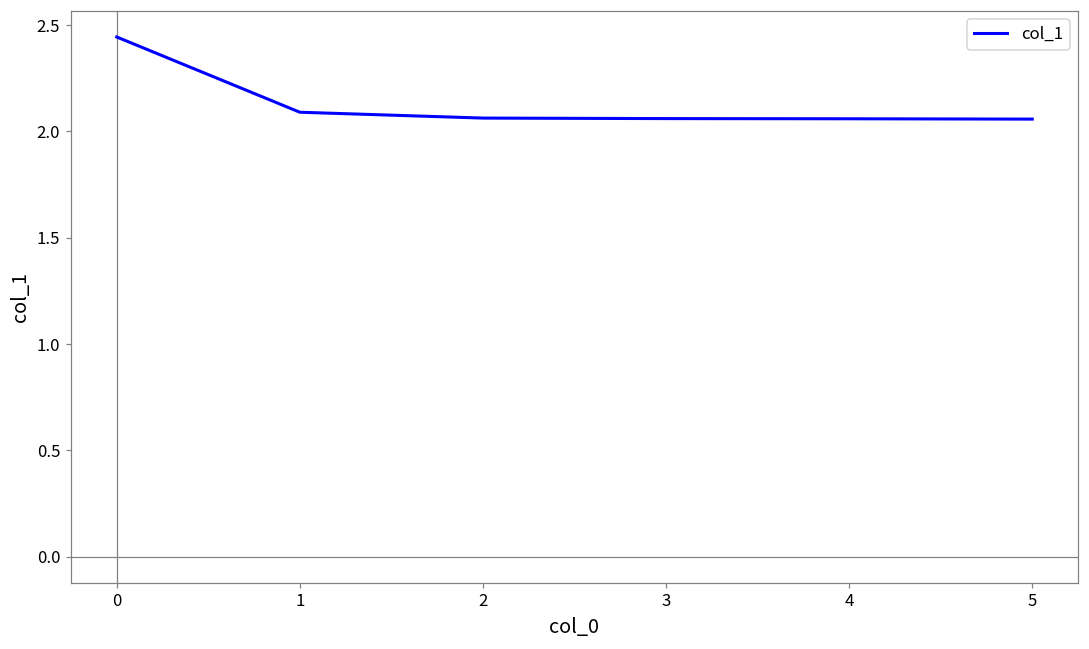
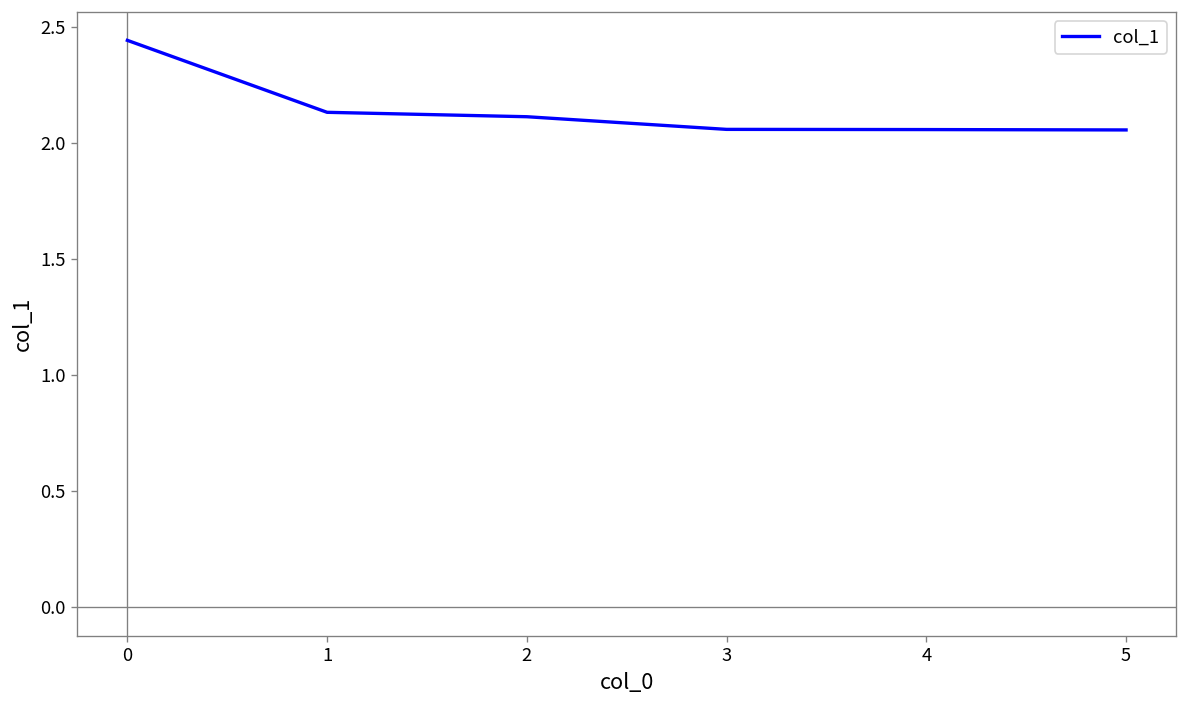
  {
    "0": 2.44,
-   "1": 2.09,
-   "2": 2.06,
+   "1": 2.13,
+   "2": 2.11,
    "3": 2.06,
    "4": 2.06,
    "5": 2.06
  }
